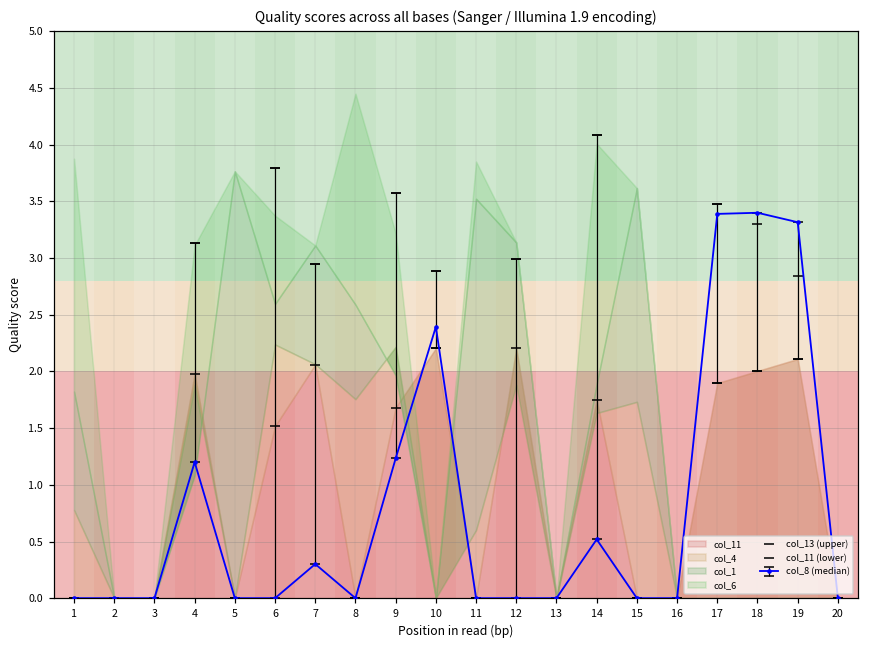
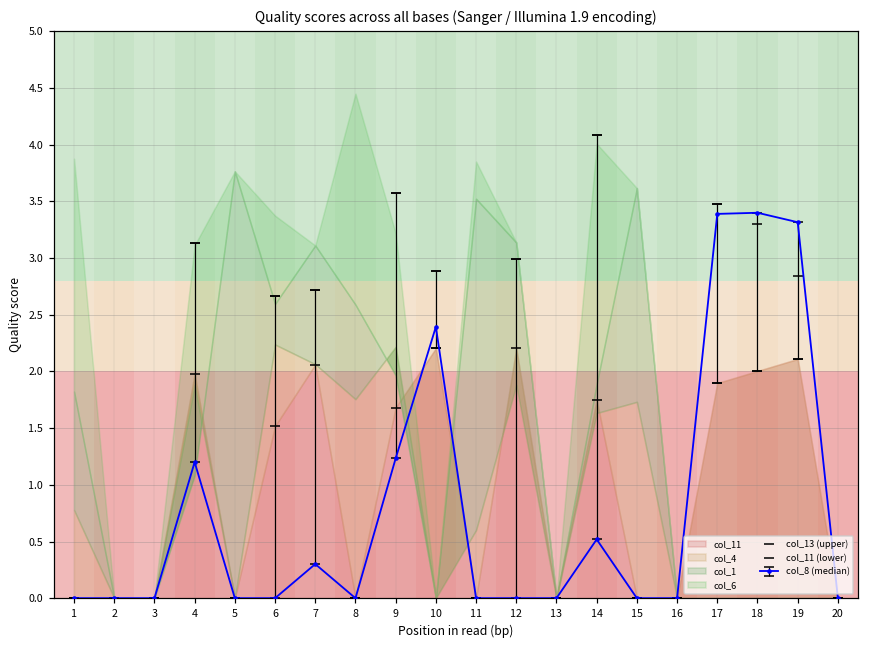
  {
    "col_13 (upper)": {
-     "6": 3.80,
-     "7": 2.95,
+     "6": 2.66,
+     "7": 2.71,
      "18": 3.30,
      "19": 2.84
    }
  }
